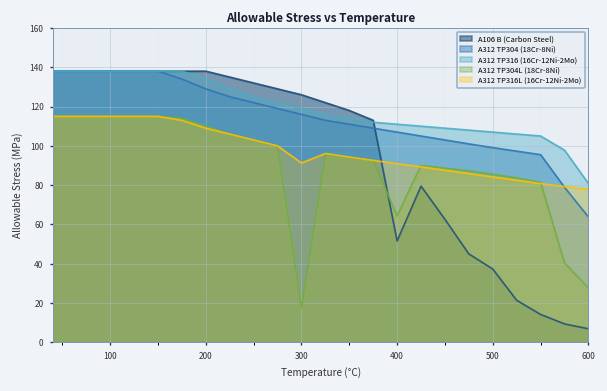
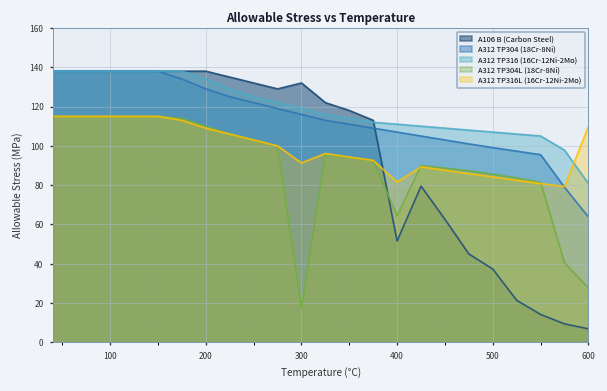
  {
    "A106 B (Carbon Steel)": {
      "200": 138,
-     "300": 126,
+     "300": 132,
      "400": 52,
      "500": 37,
      "600": 7
    },
    "A312 TP304L (18Cr-8Ni)": {
      "300": 18,
      "400": 64,
      "600": 28
    },
    "A312 TP316L (16Cr-12Ni-2Mo)": {
      "300": 91,
-     "400": 91,
-     "600": 78
+     "400": 82,
+     "600": 110
    }
  }
